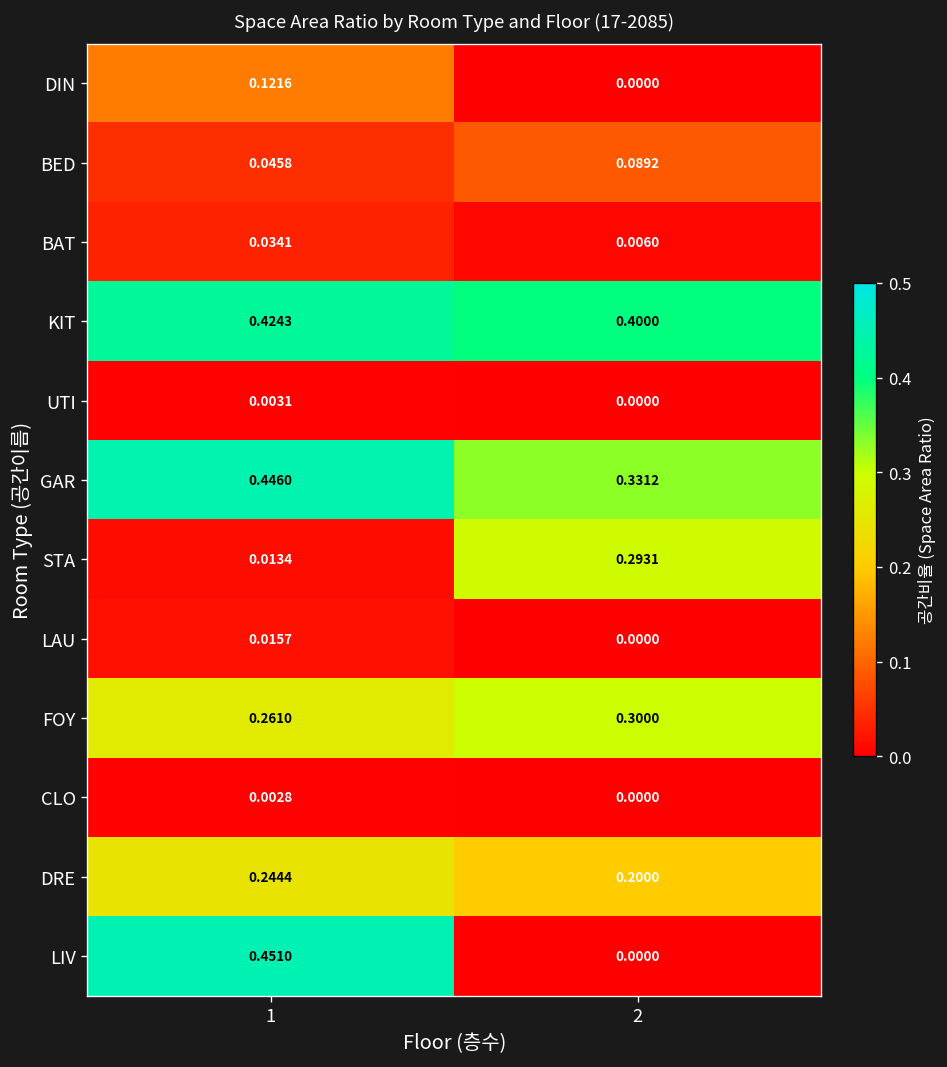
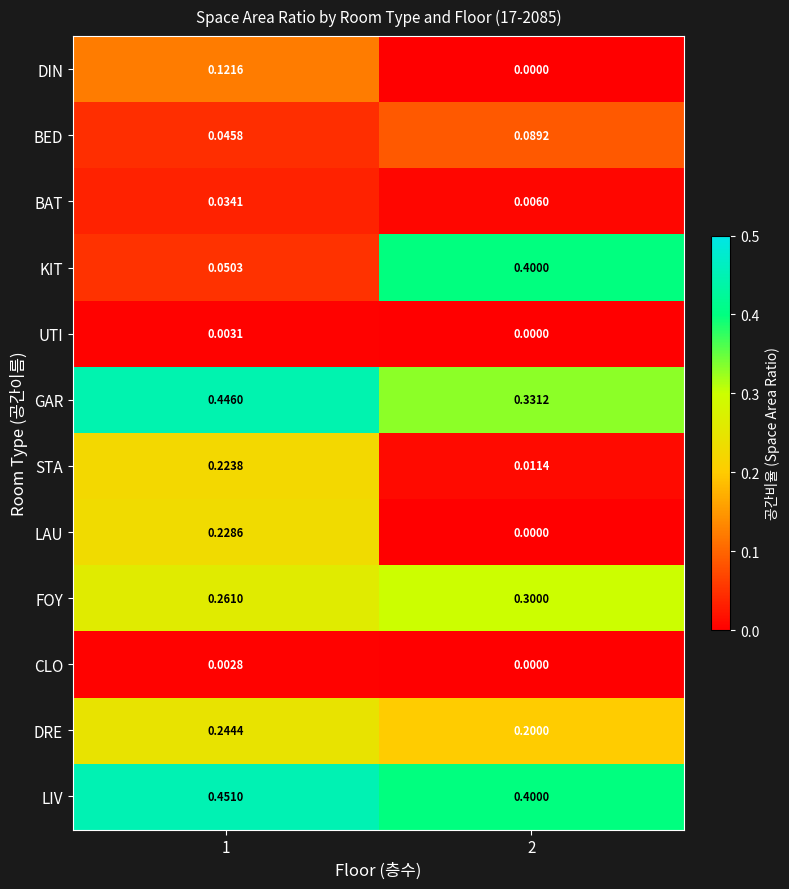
  {
    "DIN": {
      "1": 0.1216,
      "2": 0.0000
    },
    "BED": {
      "1": 0.0458,
      "2": 0.0892
    },
    "BAT": {
      "1": 0.0341,
      "2": 0.0060
    },
    "KIT": {
-     "1": 0.4243,
+     "1": 0.0503,
      "2": 0.4000
    },
    "UTI": {
      "1": 0.0031,
      "2": 0.0000
    },
    "GAR": {
      "1": 0.4460,
      "2": 0.3312
    },
    "STA": {
-     "1": 0.0134,
-     "2": 0.2931
+     "1": 0.2238,
+     "2": 0.0114
    },
    "LAU": {
-     "1": 0.0157,
+     "1": 0.2286,
      "2": 0.0000
    },
    "FOY": {
      "1": 0.2610,
      "2": 0.3000
    },
    "CLO": {
      "1": 0.0028,
      "2": 0.0000
    },
    "DRE": {
      "1": 0.2444,
      "2": 0.2000
    },
    "LIV": {
      "1": 0.4510,
-     "2": 0.0000
+     "2": 0.4000
    }
  }
